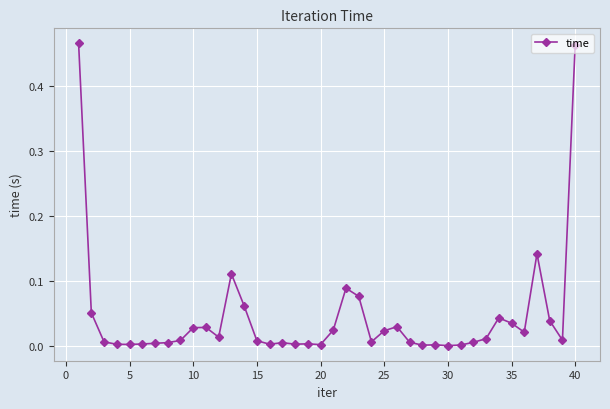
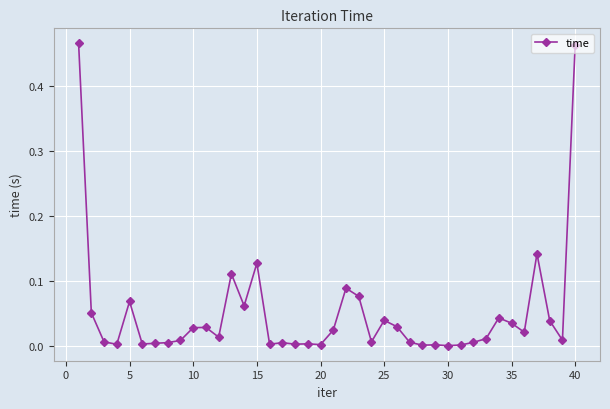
  {
-   "5": 0.00,
+   "5": 0.07,
    "10": 0.03,
-   "15": 0.01,
+   "15": 0.13,
    "20": 0.00,
-   "25": 0.02,
+   "25": 0.04,
    "30": 0.00,
    "35": 0.04
  }
